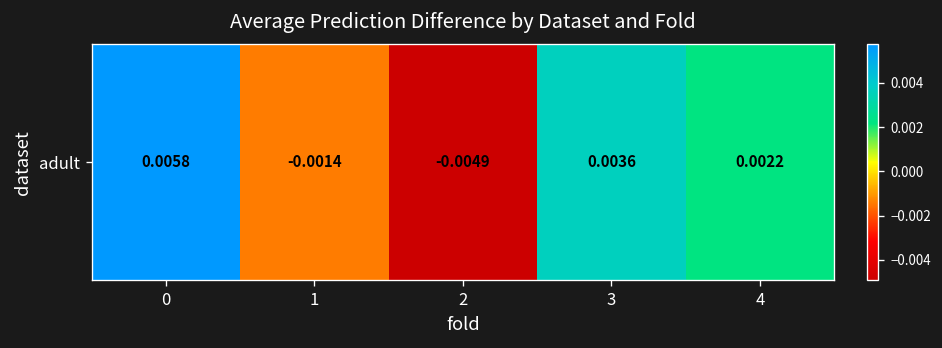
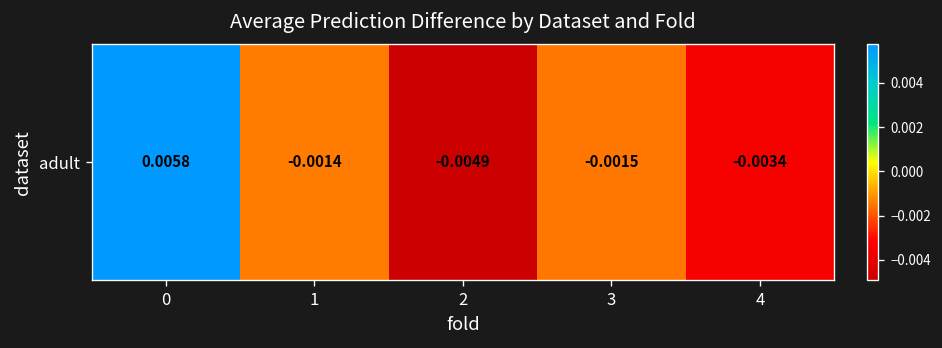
  {
    "adult": {
      "0": 0.0058,
      "1": -0.0014,
      "2": -0.0049,
-     "3": 0.0036,
-     "4": 0.0022
+     "3": -0.0015,
+     "4": -0.0034
    }
  }
